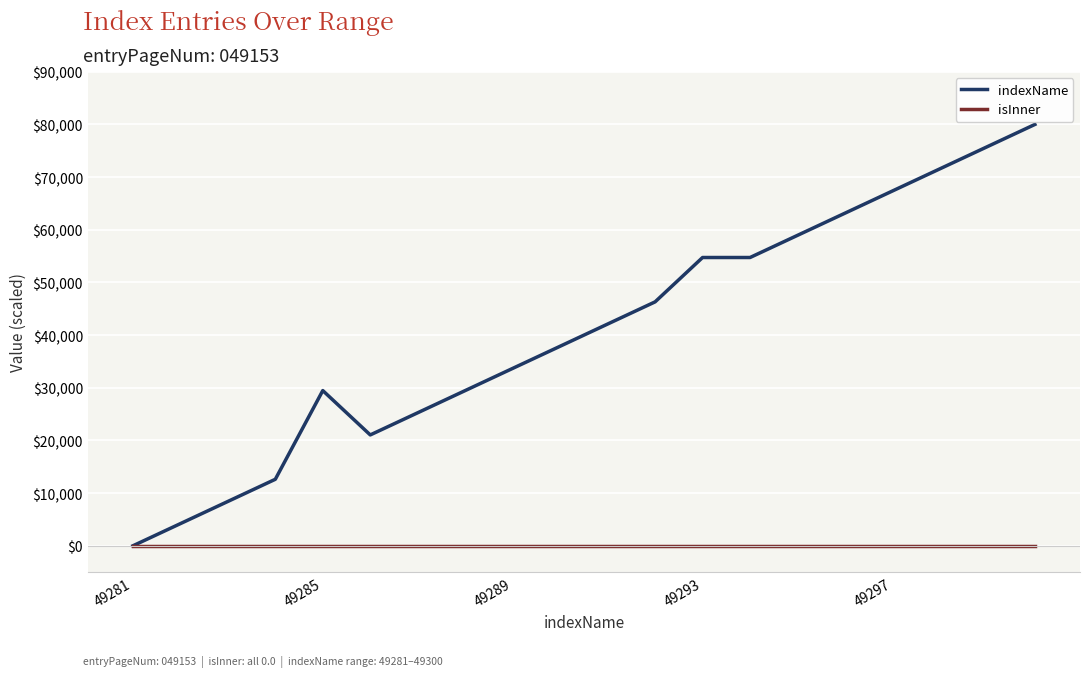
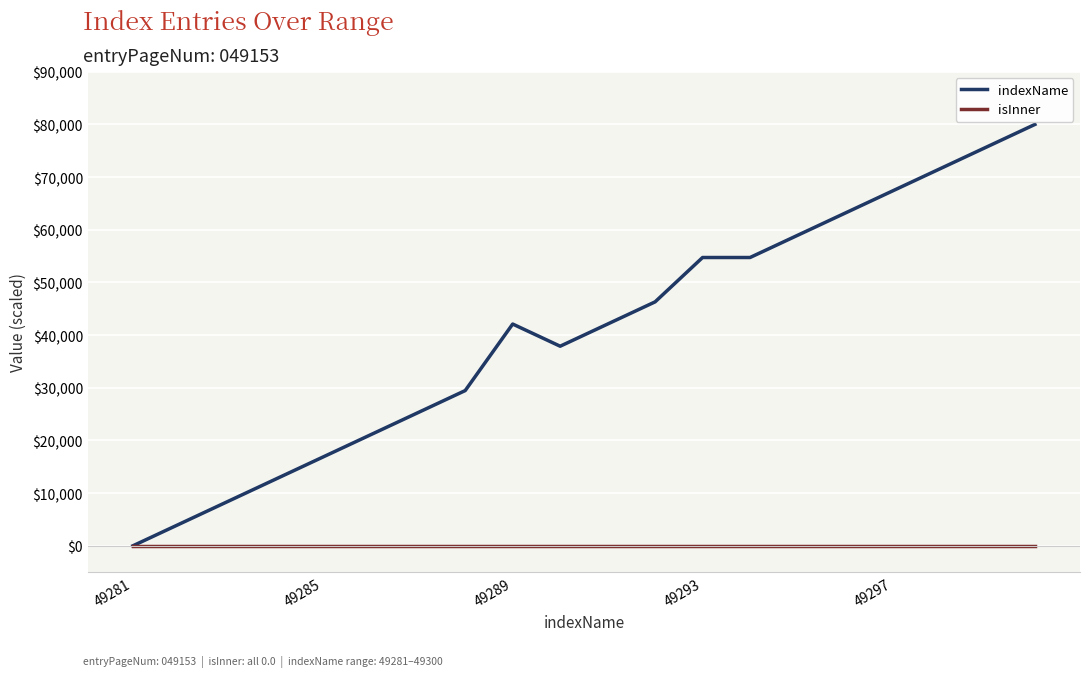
  {
    "indexName": {
-     "49285": "$29,000",
-     "49289": "$34,000",
+     "49285": "$17,000",
+     "49289": "$42,000",
      "49293": "$55,000",
      "49297": "$67,000"
    },
    "isInner": {
      "49285": "$0",
      "49289": "$0",
      "49293": "$0",
      "49297": "$0"
    }
  }
